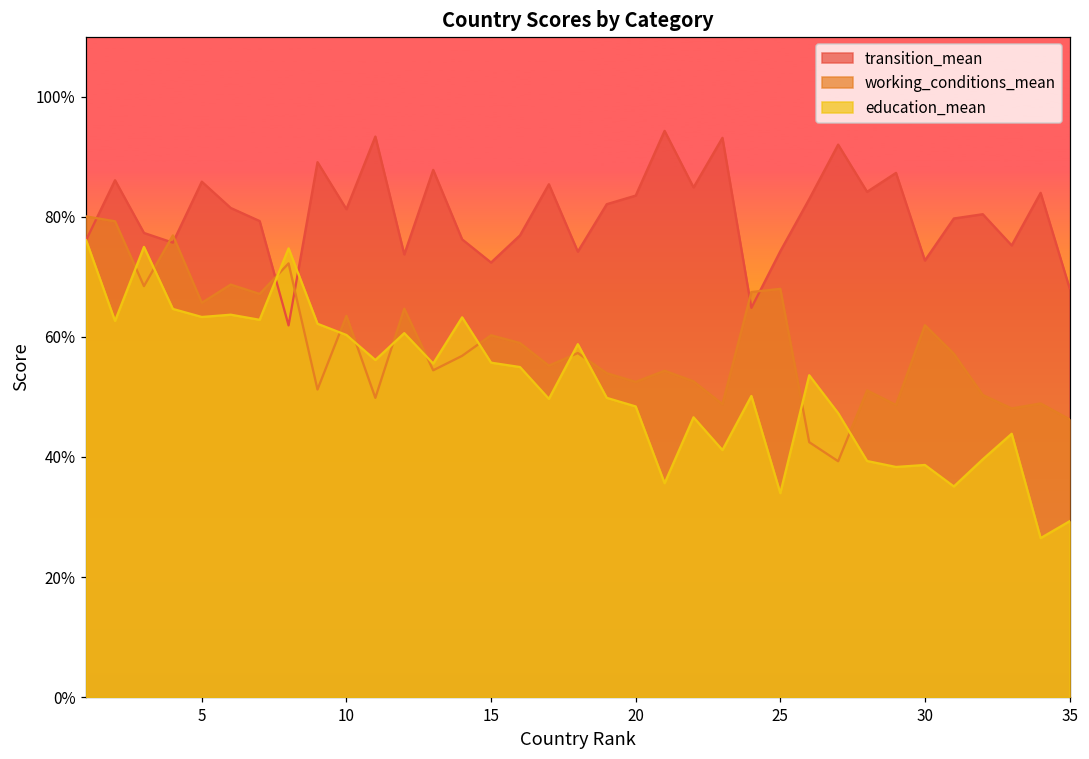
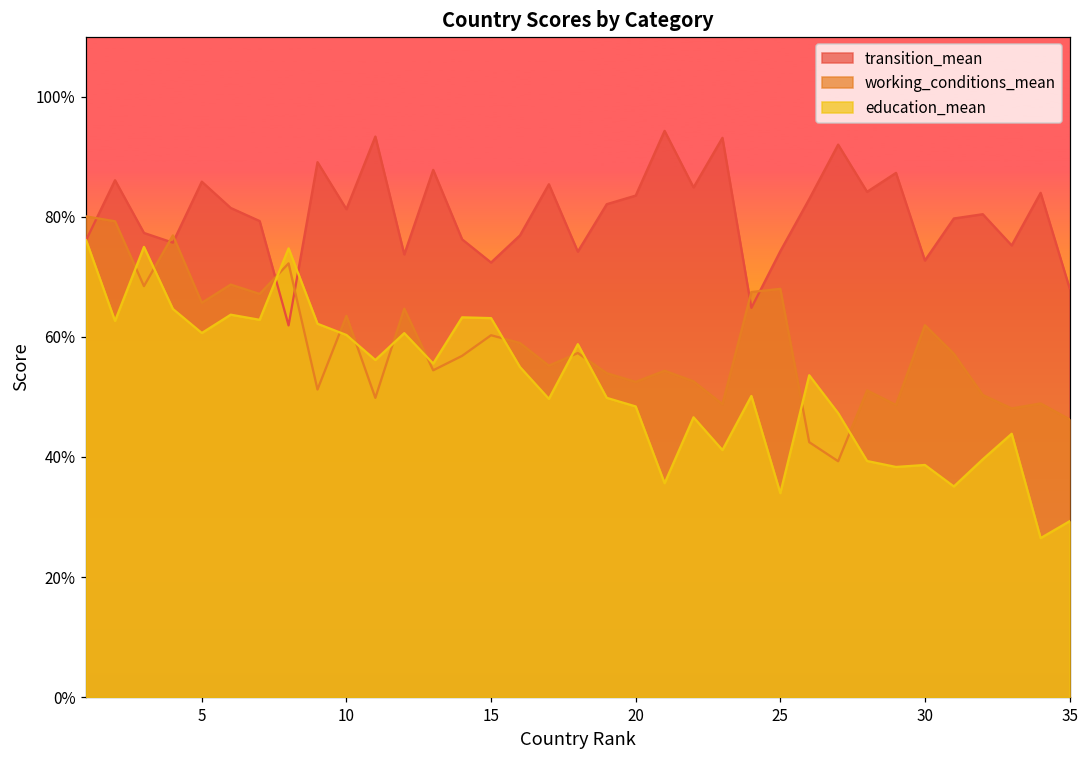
  {
    "education_mean": {
-     "5": "63%",
+     "5": "61%",
      "10": "60%",
-     "15": "56%",
+     "15": "63%",
      "20": "48%",
      "25": "34%",
      "30": "39%",
      "35": "29%"
    }
  }
